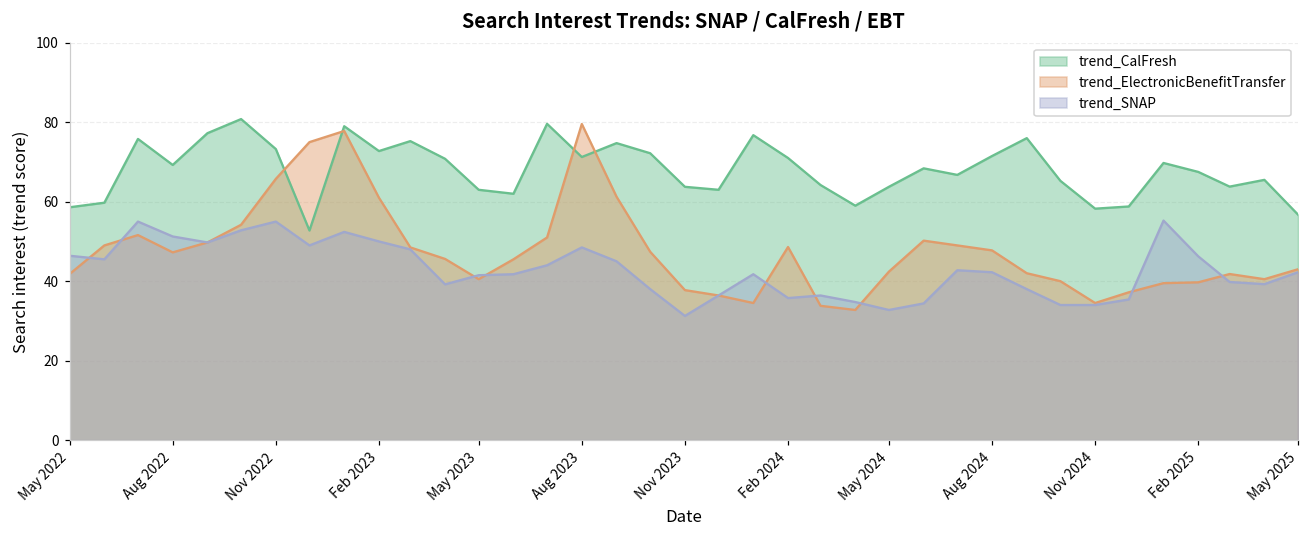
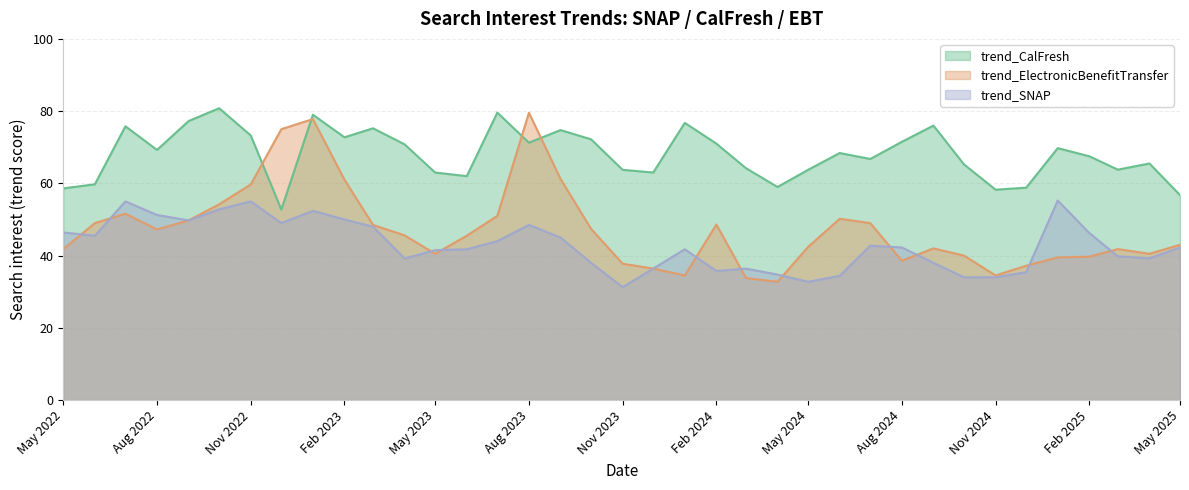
  {
    "trend_ElectronicBenefitTransfer": {
      "May 2022": 42,
      "Aug 2022": 47,
-     "Nov 2022": 66,
+     "Nov 2022": 60,
      "Feb 2023": 61,
      "May 2023": 41,
      "Aug 2023": 80,
      "Nov 2023": 38,
      "Feb 2024": 49,
      "May 2024": 42,
-     "Aug 2024": 48,
+     "Aug 2024": 39,
      "Feb 2025": 40,
      "May 2025": 43
    }
  }
